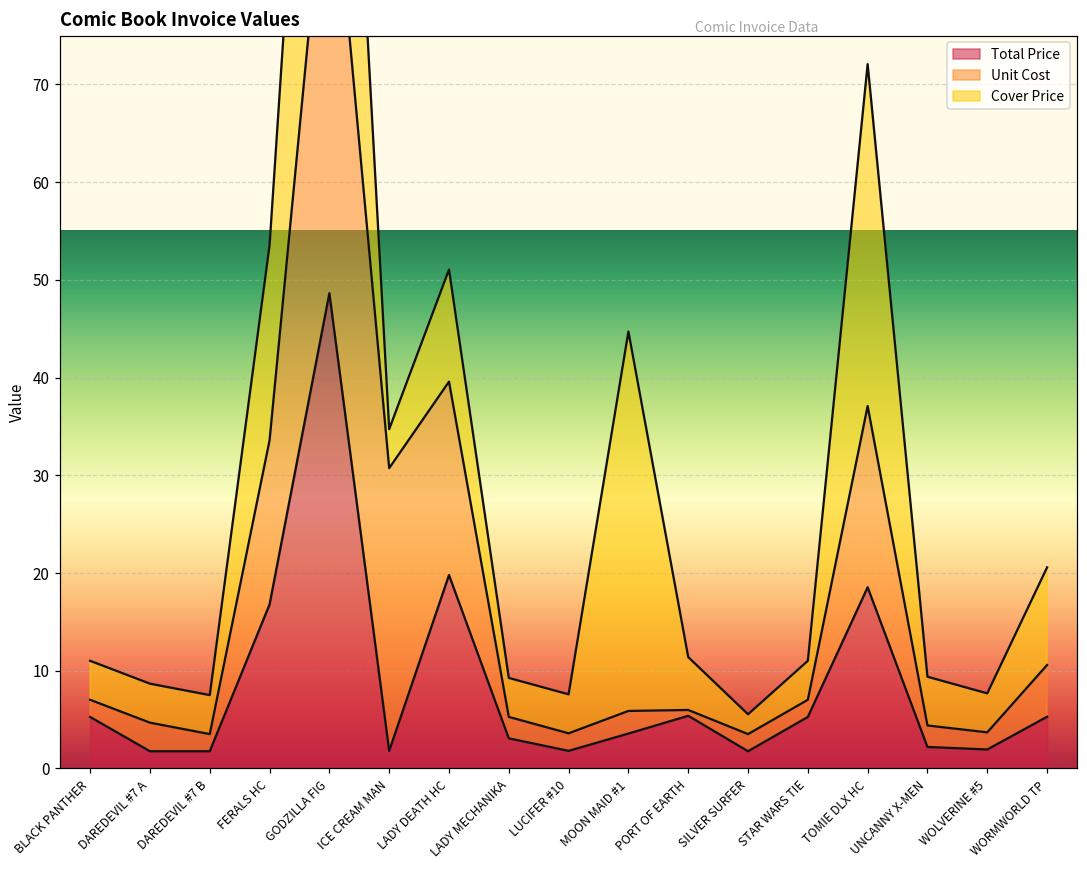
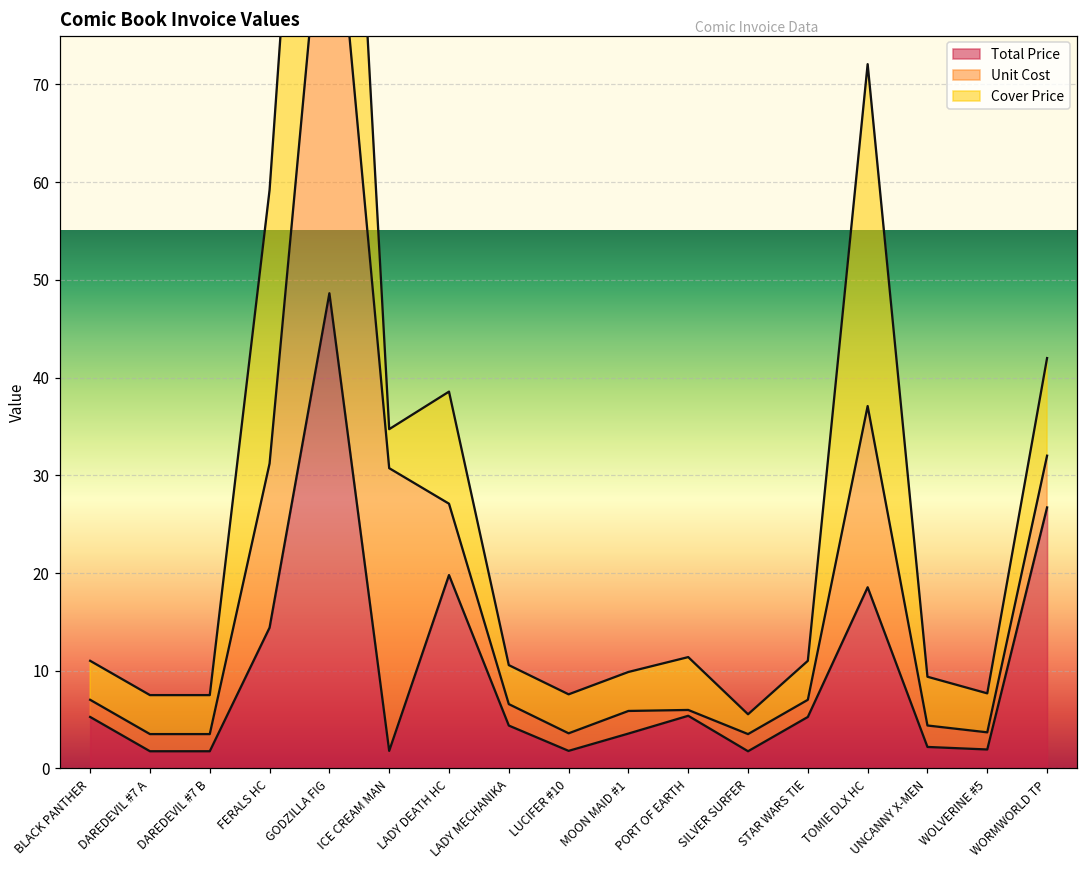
  {
    "Total Price": {
      "BLACK PANTHER": 5,
      "DAREDEVIL #7 A": 2,
      "DAREDEVIL #7 B": 2,
-     "FERALS HC": 17,
+     "FERALS HC": 14,
      "GODZILLA FIG": 49,
      "ICE CREAM MAN": 2,
      "LADY DEATH HC": 20,
-     "LADY MECHANIKA": 3,
+     "LADY MECHANIKA": 4,
      "LUCIFER #10": 2,
      "MOON MAID #1": 4,
      "PORT OF EARTH": 5,
      "SILVER SURFER": 2,
      "STAR WARS TIE": 5,
      "TOMIE DLX HC": 19,
      "UNCANNY X-MEN": 2,
      "WOLVERINE #5": 2,
-     "WORMWORLD TP": 5
+     "WORMWORLD TP": 27
    },
    "Unit Cost": {
      "BLACK PANTHER": 2,
-     "DAREDEVIL #7 A": 3,
+     "DAREDEVIL #7 A": 2,
      "DAREDEVIL #7 B": 2,
      "FERALS HC": 17,
      "ICE CREAM MAN": 29,
-     "LADY DEATH HC": 20,
+     "LADY DEATH HC": 7,
      "LADY MECHANIKA": 2,
      "LUCIFER #10": 2,
      "MOON MAID #1": 2,
      "PORT OF EARTH": 1,
      "SILVER SURFER": 2,
      "STAR WARS TIE": 2,
      "TOMIE DLX HC": 19,
      "UNCANNY X-MEN": 2,
      "WOLVERINE #5": 2,
      "WORMWORLD TP": 5
    },
    "Cover Price": {
      "BLACK PANTHER": 4,
      "DAREDEVIL #7 A": 4,
      "DAREDEVIL #7 B": 4,
-     "FERALS HC": 20,
+     "FERALS HC": 28,
      "ICE CREAM MAN": 4,
      "LADY DEATH HC": 11,
      "LADY MECHANIKA": 4,
      "LUCIFER #10": 4,
-     "MOON MAID #1": 39,
+     "MOON MAID #1": 4,
      "PORT OF EARTH": 5,
      "SILVER SURFER": 2,
      "STAR WARS TIE": 4,
      "TOMIE DLX HC": 35,
      "UNCANNY X-MEN": 5,
      "WOLVERINE #5": 4,
      "WORMWORLD TP": 10
    }
  }
